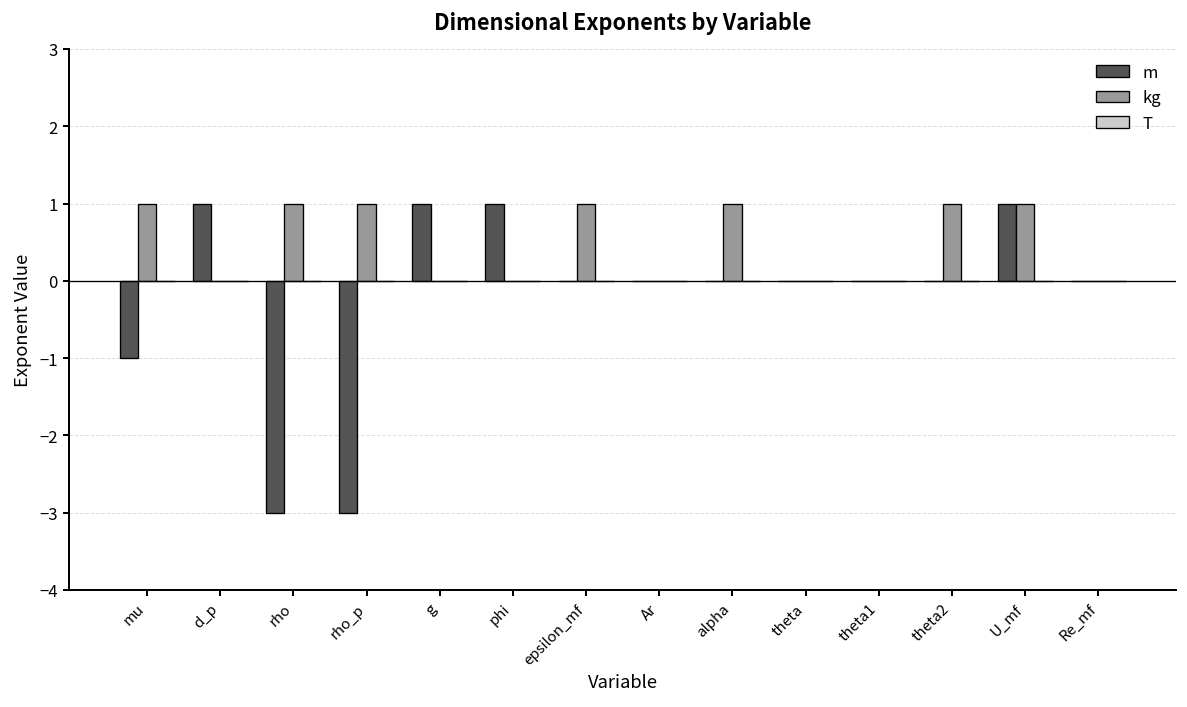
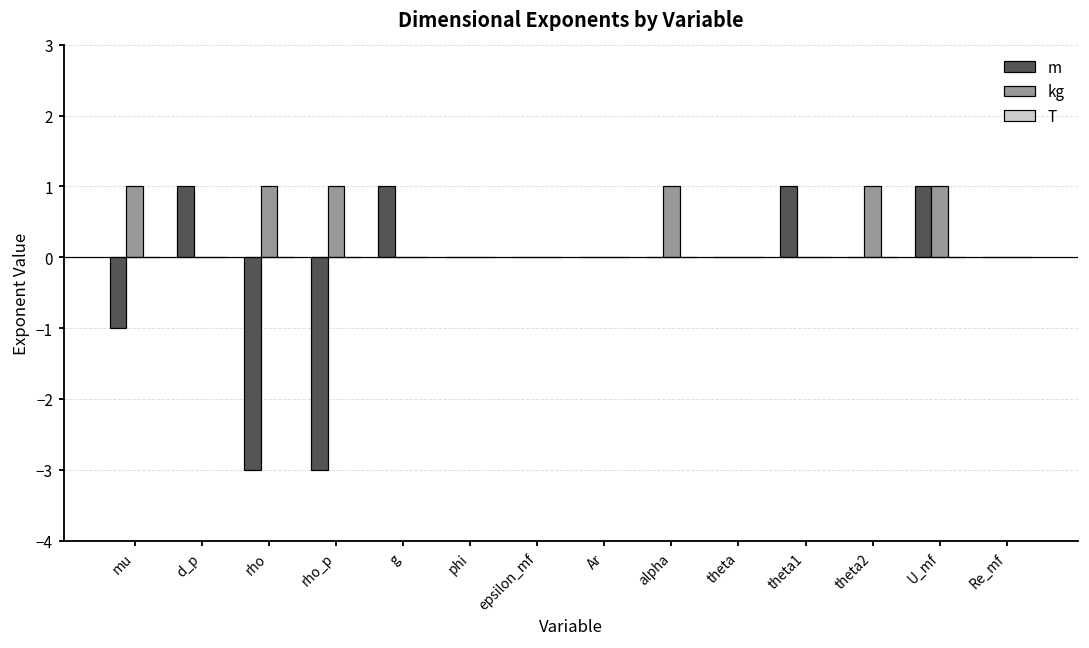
  {
    "m": {
      "mu": -1,
      "d_p": 1,
      "rho": -3,
      "rho_p": -3,
      "g": 1,
-     "phi": 1,
+     "phi": 0,
      "epsilon_mf": 0,
      "Ar": 0,
      "alpha": 0,
      "theta": 0,
-     "theta1": 0,
+     "theta1": 1,
      "theta2": 0,
      "U_mf": 1,
      "Re_mf": 0
    },
    "kg": {
      "mu": 1,
      "d_p": 0,
      "rho": 1,
      "rho_p": 1,
      "g": 0,
      "phi": 0,
-     "epsilon_mf": 1,
+     "epsilon_mf": 0,
      "Ar": 0,
      "alpha": 1,
      "theta": 0,
      "theta1": 0,
      "theta2": 1,
      "U_mf": 1,
      "Re_mf": 0
    },
    "T": {
      "mu": 0,
      "d_p": 0,
      "rho": 0,
      "rho_p": 0,
      "g": 0,
      "phi": 0,
      "epsilon_mf": 0,
      "Ar": 0,
      "alpha": 0,
      "theta": 0,
      "theta1": 0,
      "theta2": 0,
      "U_mf": 0,
      "Re_mf": 0
    }
  }
